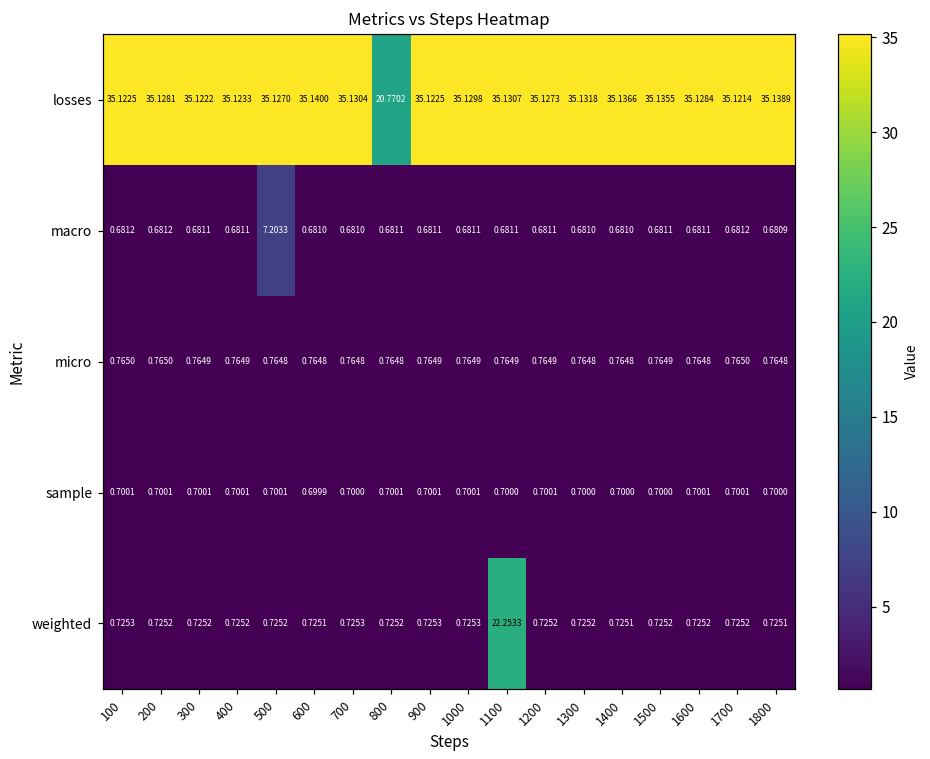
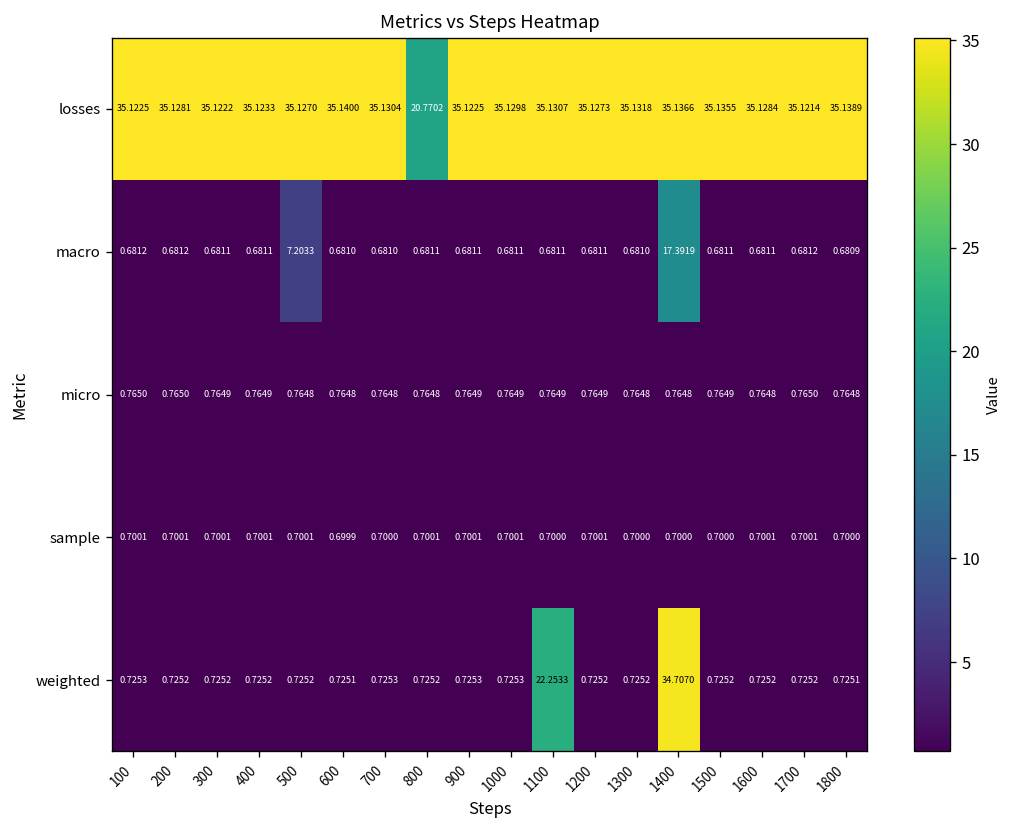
  {
    "losses": {
      "100": 35.1225,
      "200": 35.1281,
      "300": 35.1222,
      "400": 35.1233,
      "500": 35.1270,
      "600": 35.1400,
      "700": 35.1304,
      "800": 20.7702,
      "900": 35.1225,
      "1000": 35.1298,
      "1100": 35.1307,
      "1200": 35.1273,
      "1300": 35.1318,
      "1400": 35.1366,
      "1500": 35.1355,
      "1600": 35.1284,
      "1700": 35.1214,
      "1800": 35.1389
    },
    "macro": {
      "100": 0.6812,
      "200": 0.6812,
      "300": 0.6811,
      "400": 0.6811,
      "500": 7.2033,
      "600": 0.6810,
      "700": 0.6810,
      "800": 0.6811,
      "900": 0.6811,
      "1000": 0.6811,
      "1100": 0.6811,
      "1200": 0.6811,
      "1300": 0.6810,
-     "1400": 0.6810,
+     "1400": 17.3919,
      "1500": 0.6811,
      "1600": 0.6811,
      "1700": 0.6812,
      "1800": 0.6809
    },
    "micro": {
      "100": 0.7650,
      "200": 0.7650,
      "300": 0.7649,
      "400": 0.7649,
      "500": 0.7648,
      "600": 0.7648,
      "700": 0.7648,
      "800": 0.7648,
      "900": 0.7649,
      "1000": 0.7649,
      "1100": 0.7649,
      "1200": 0.7649,
      "1300": 0.7648,
      "1400": 0.7648,
      "1500": 0.7649,
      "1600": 0.7648,
      "1700": 0.7650,
      "1800": 0.7648
    },
    "sample": {
      "100": 0.7001,
      "200": 0.7001,
      "300": 0.7001,
      "400": 0.7001,
      "500": 0.7001,
      "600": 0.6999,
      "700": 0.7000,
      "800": 0.7001,
      "900": 0.7001,
      "1000": 0.7001,
      "1100": 0.7000,
      "1200": 0.7001,
      "1300": 0.7000,
      "1400": 0.7000,
      "1500": 0.7000,
      "1600": 0.7001,
      "1700": 0.7001,
      "1800": 0.7000
    },
    "weighted": {
      "100": 0.7253,
      "200": 0.7252,
      "300": 0.7252,
      "400": 0.7252,
      "500": 0.7252,
      "600": 0.7251,
      "700": 0.7253,
      "800": 0.7252,
      "900": 0.7253,
      "1000": 0.7253,
      "1100": 22.2533,
      "1200": 0.7252,
      "1300": 0.7252,
-     "1400": 0.7251,
+     "1400": 34.7070,
      "1500": 0.7252,
      "1600": 0.7252,
      "1700": 0.7252,
      "1800": 0.7251
    }
  }
